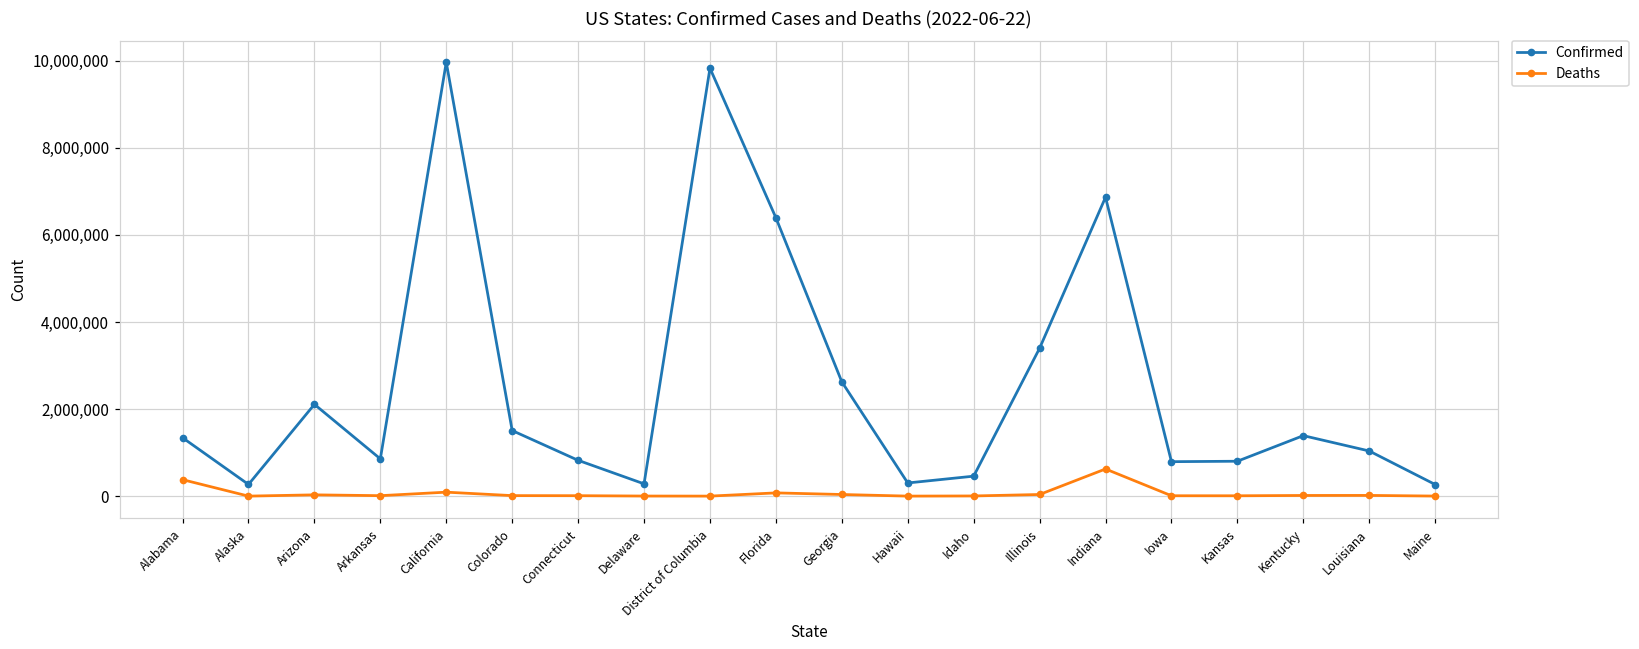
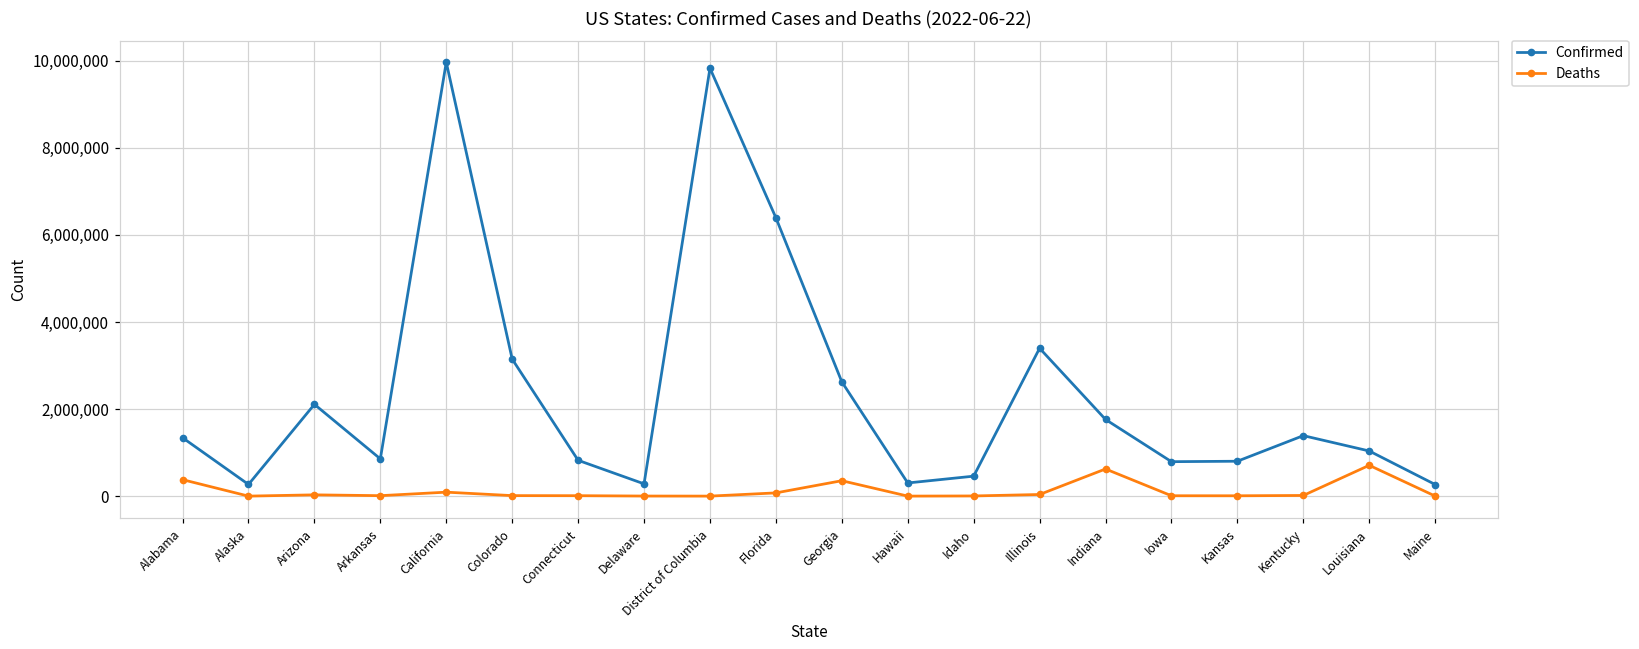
  {
    "Confirmed": {
      "Alabama": "1,300,000",
      "Alaska": "300,000",
      "Arizona": "2,100,000",
      "Arkansas": "900,000",
      "California": "10,000,000",
-     "Colorado": "1,500,000",
+     "Colorado": "3,100,000",
      "Connecticut": "800,000",
      "Delaware": "300,000",
      "District of Columbia": "9,800,000",
      "Florida": "6,400,000",
      "Georgia": "2,600,000",
      "Hawaii": "300,000",
      "Idaho": "500,000",
      "Illinois": "3,400,000",
-     "Indiana": "6,900,000",
+     "Indiana": "1,800,000",
      "Iowa": "800,000",
      "Kansas": "800,000",
      "Kentucky": "1,400,000",
      "Louisiana": "1,000,000",
      "Maine": "300,000"
    },
    "Deaths": {
      "Alabama": "400,000",
      "Alaska": "0",
      "Arizona": "0",
      "Arkansas": "0",
      "California": "100,000",
      "Colorado": "0",
      "Connecticut": "0",
      "Delaware": "0",
      "District of Columbia": "0",
      "Florida": "100,000",
-     "Georgia": "0",
+     "Georgia": "400,000",
      "Hawaii": "0",
      "Idaho": "0",
      "Illinois": "0",
      "Indiana": "600,000",
      "Iowa": "0",
      "Kansas": "0",
      "Kentucky": "0",
-     "Louisiana": "0",
+     "Louisiana": "700,000",
      "Maine": "0"
    }
  }
